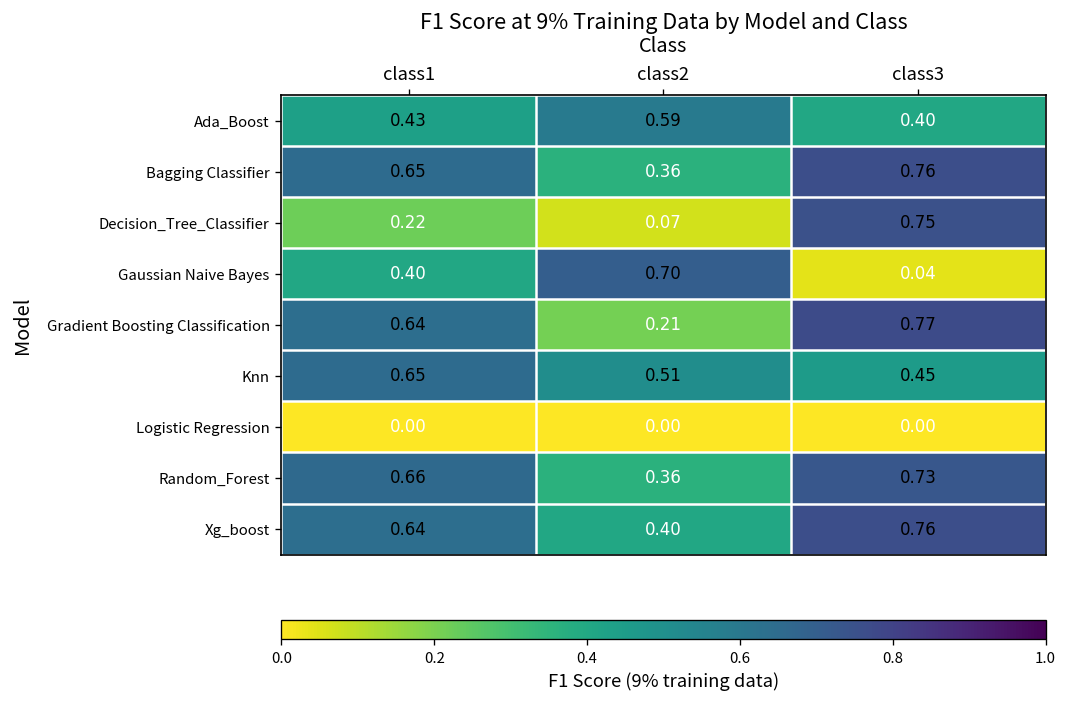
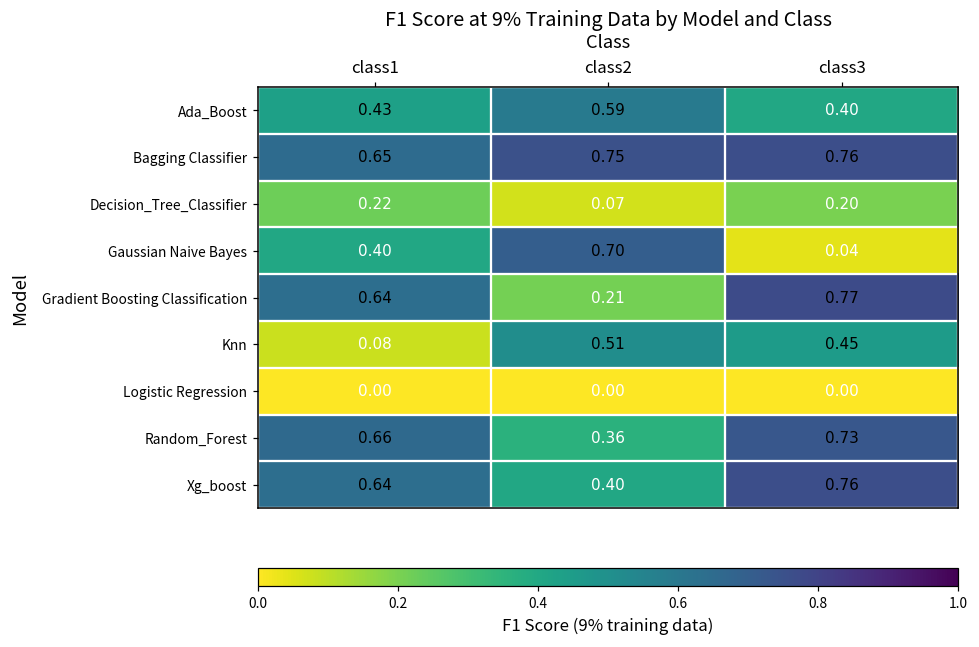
  {
    "Ada_Boost": {
      "class1": 0.43,
      "class2": 0.59,
      "class3": 0.40
    },
    "Bagging Classifier": {
      "class1": 0.65,
-     "class2": 0.36,
+     "class2": 0.75,
      "class3": 0.76
    },
    "Decision_Tree_Classifier": {
      "class1": 0.22,
      "class2": 0.07,
-     "class3": 0.75
+     "class3": 0.20
    },
    "Gaussian Naive Bayes": {
      "class1": 0.40,
      "class2": 0.70,
      "class3": 0.04
    },
    "Gradient Boosting Classification": {
      "class1": 0.64,
      "class2": 0.21,
      "class3": 0.77
    },
    "Knn": {
-     "class1": 0.65,
+     "class1": 0.08,
      "class2": 0.51,
      "class3": 0.45
    },
    "Logistic Regression": {
      "class1": 0.00,
      "class2": 0.00,
      "class3": 0.00
    },
    "Random_Forest": {
      "class1": 0.66,
      "class2": 0.36,
      "class3": 0.73
    },
    "Xg_boost": {
      "class1": 0.64,
      "class2": 0.40,
      "class3": 0.76
    }
  }
